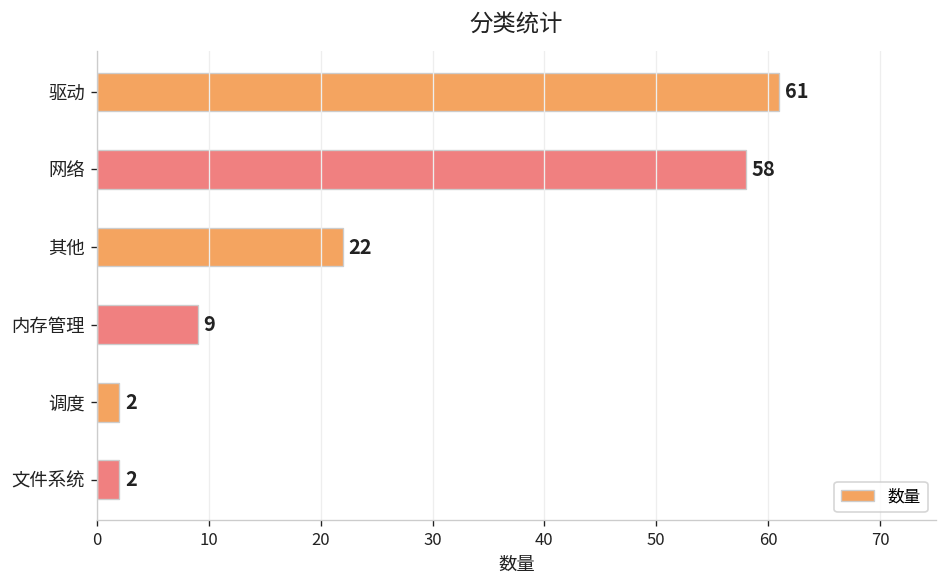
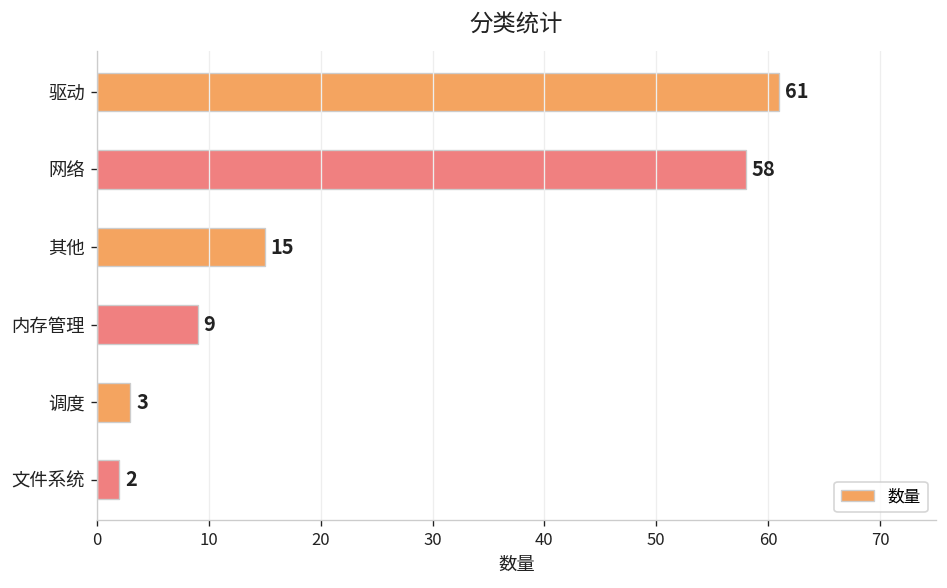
  {
    "驱动": 61,
    "网络": 58,
-   "其他": 22,
+   "其他": 15,
    "内存管理": 9,
-   "调度": 2,
+   "调度": 3,
    "文件系统": 2
  }
